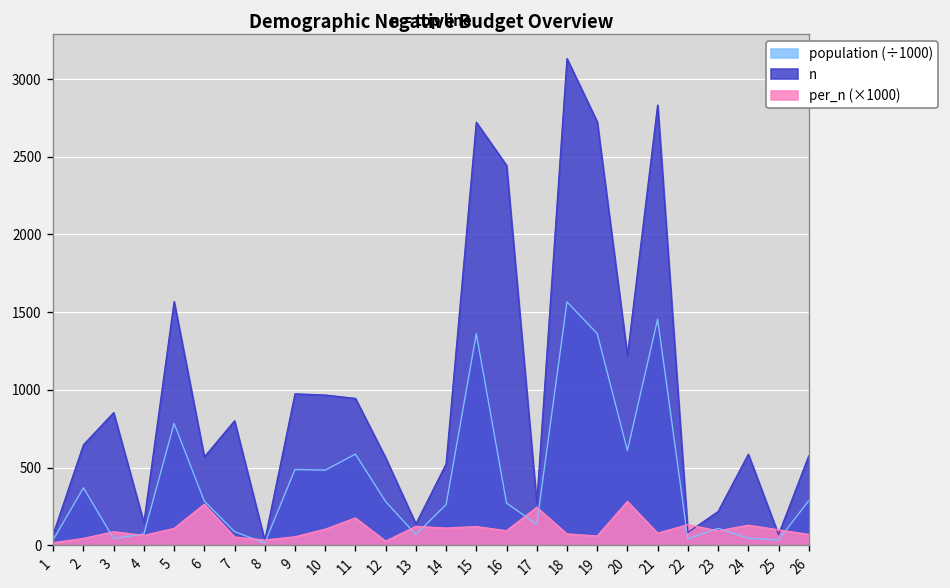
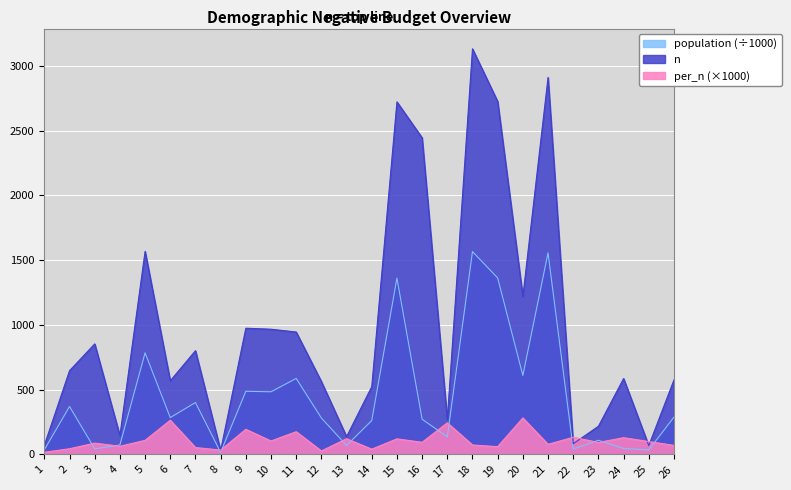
  {
    "population (÷1000)": {
      "2": 370,
      "3": 40,
      "5": 780,
      "6": 280,
-     "7": 90,
+     "7": 400,
      "9": 490,
      "10": 480,
      "11": 590,
      "12": 280,
      "13": 70,
      "14": 260,
      "15": 1360,
      "16": 270,
      "17": 130,
      "18": 1570,
      "19": 1360,
      "20": 610,
-     "21": 1460,
+     "21": 1560,
      "22": 40,
      "24": 50,
      "25": 30,
      "26": 290
    },
    "n": {
      "1": 70,
      "2": 650,
      "3": 850,
      "4": 140,
      "5": 1570,
      "6": 570,
      "7": 800,
      "9": 970,
      "10": 970,
      "11": 940,
      "12": 560,
      "14": 520,
      "15": 2720,
      "16": 2440,
      "17": 270,
      "18": 3130,
      "19": 2720,
      "20": 1220,
-     "21": 2830,
+     "21": 2910,
      "22": 80,
      "23": 220,
      "24": 590,
      "25": 70,
      "26": 570
    },
    "per_n (×1000)": {
      "2": 40,
      "3": 90,
      "5": 110,
      "6": 260,
      "7": 50,
-     "9": 50,
+     "9": 190,
      "10": 100,
      "11": 180,
      "12": 30,
-     "14": 110,
+     "14": 40,
      "15": 120,
      "16": 90,
      "17": 240,
      "18": 70,
      "19": 60,
      "20": 280,
      "21": 80,
      "22": 130,
      "24": 130,
      "25": 100,
      "26": 70
    }
  }
